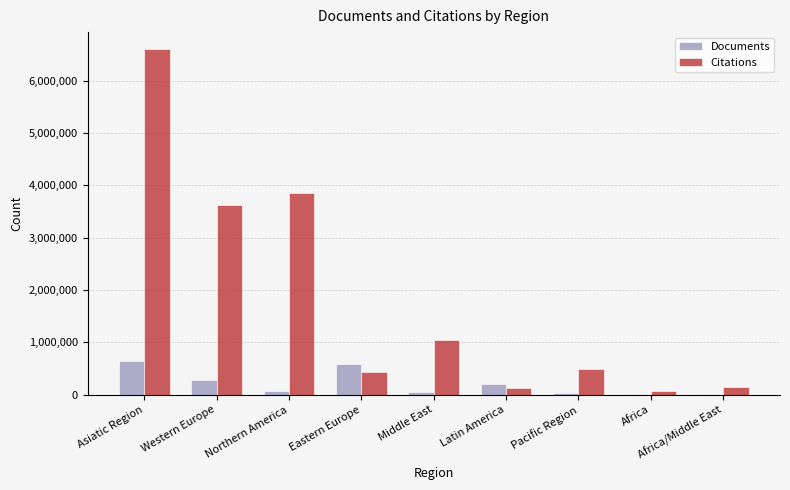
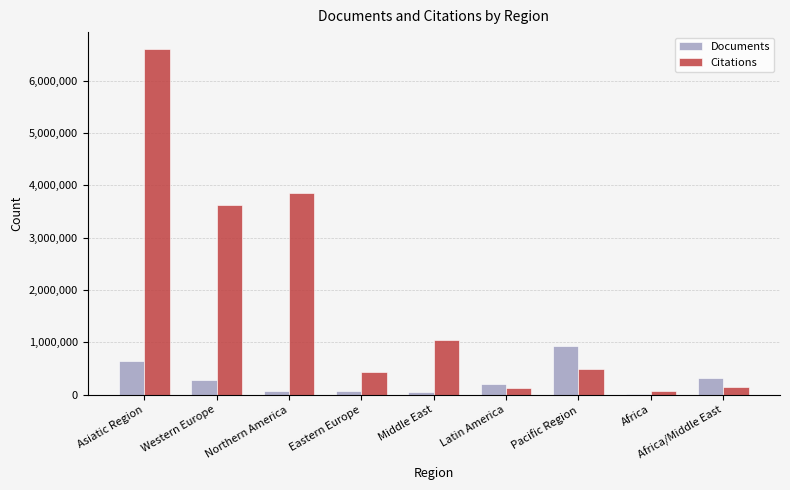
  {
    "Documents": {
      "Asiatic Region": "700,000",
      "Western Europe": "300,000",
      "Northern America": "100,000",
-     "Eastern Europe": "600,000",
+     "Eastern Europe": "100,000",
      "Middle East": "100,000",
      "Latin America": "200,000",
-     "Pacific Region": "0",
-     "Africa/Middle East": "0"
+     "Pacific Region": "900,000",
+     "Africa/Middle East": "300,000"
    },
    "Citations": {
      "Asiatic Region": "6,600,000",
      "Western Europe": "3,600,000",
      "Northern America": "3,900,000",
      "Eastern Europe": "400,000",
      "Middle East": "1,000,000",
      "Latin America": "100,000",
      "Pacific Region": "500,000",
      "Africa": "100,000",
      "Africa/Middle East": "100,000"
    }
  }
